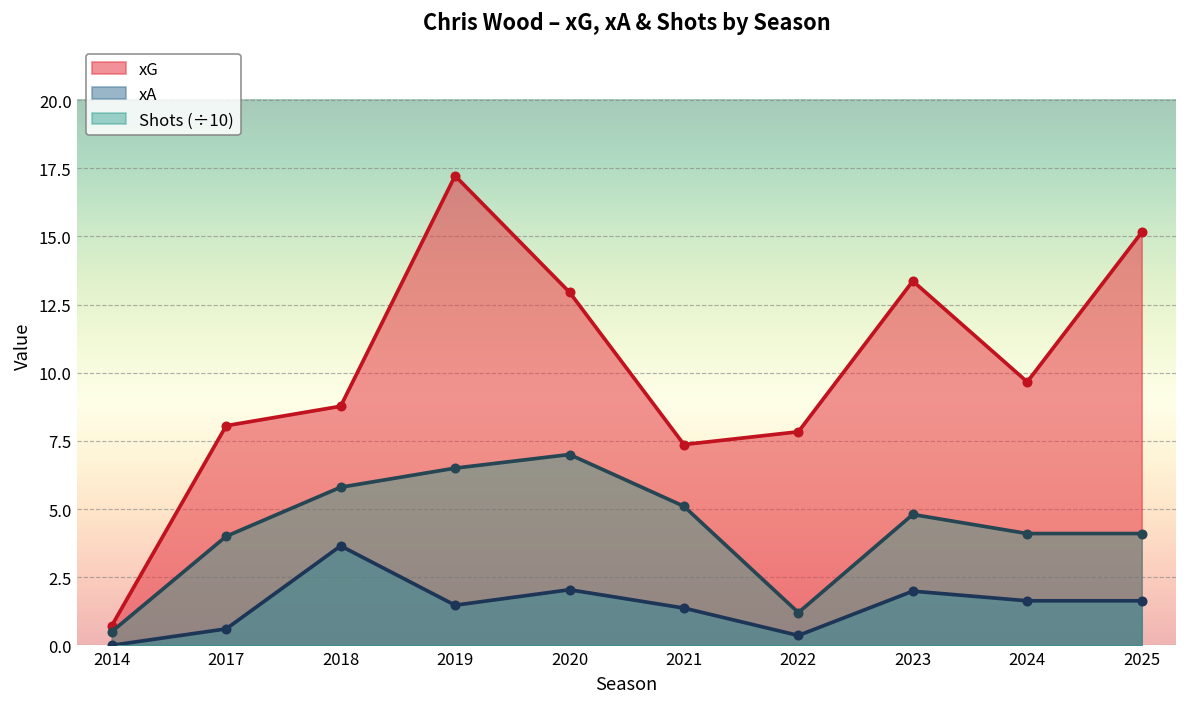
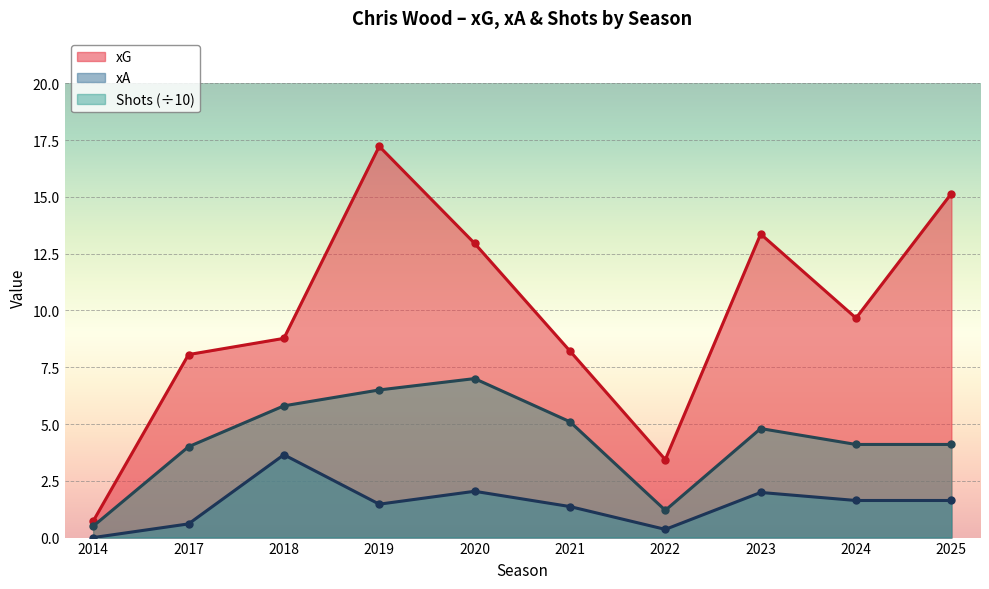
  {
    "xG": {
      "2014": 0.7,
      "2017": 8.1,
      "2018": 8.8,
      "2019": 17.2,
      "2020": 13.0,
-     "2021": 7.4,
-     "2022": 7.8,
+     "2021": 8.2,
+     "2022": 3.4,
      "2023": 13.4,
      "2024": 9.7,
      "2025": 15.1
    }
  }
